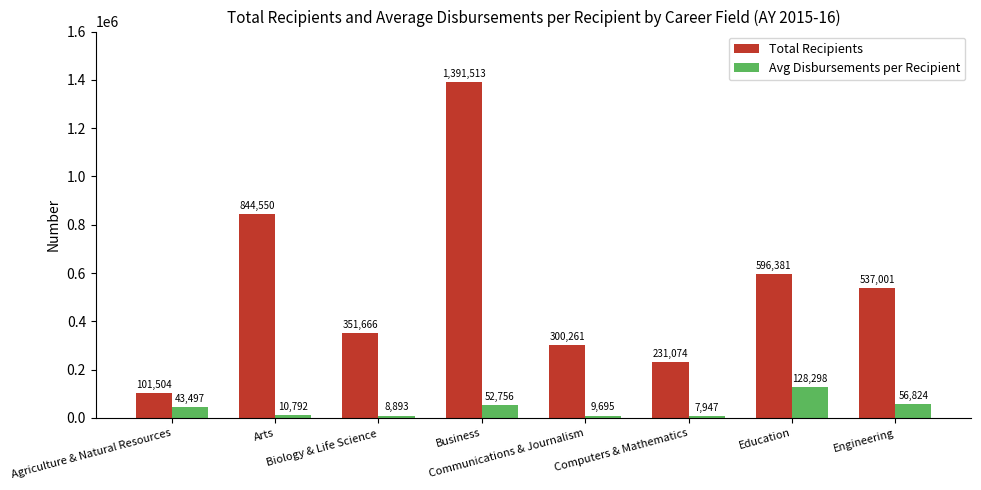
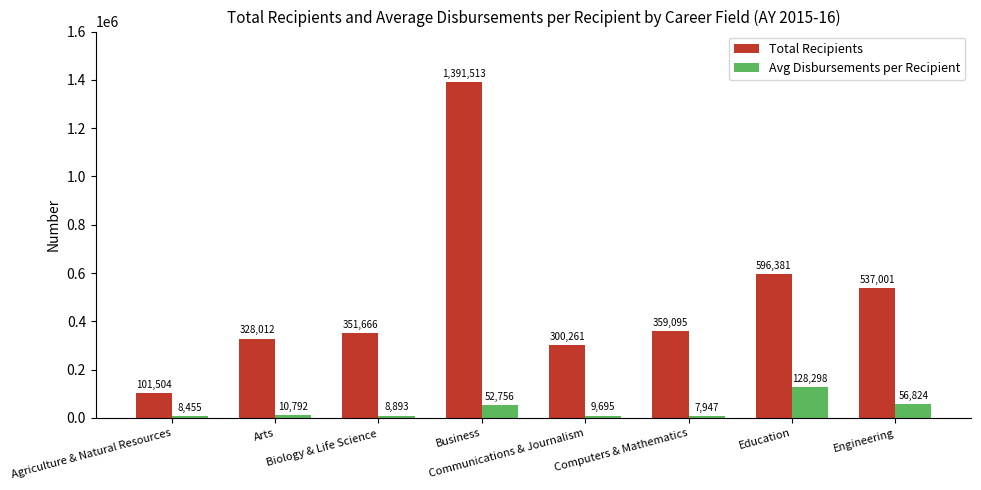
  {
    "Total Recipients": {
      "Agriculture & Natural Resources": "101,504",
-     "Arts": "844,550",
+     "Arts": "328,012",
      "Biology & Life Science": "351,666",
      "Business": "1,391,513",
      "Communications & Journalism": "300,261",
-     "Computers & Mathematics": "231,074",
+     "Computers & Mathematics": "359,095",
      "Education": "596,381",
      "Engineering": "537,001"
    },
    "Avg Disbursements per Recipient": {
-     "Agriculture & Natural Resources": "43,497",
+     "Agriculture & Natural Resources": "8,455",
      "Arts": "10,792",
      "Biology & Life Science": "8,893",
      "Business": "52,756",
      "Communications & Journalism": "9,695",
      "Computers & Mathematics": "7,947",
      "Education": "128,298",
      "Engineering": "56,824"
    }
  }
